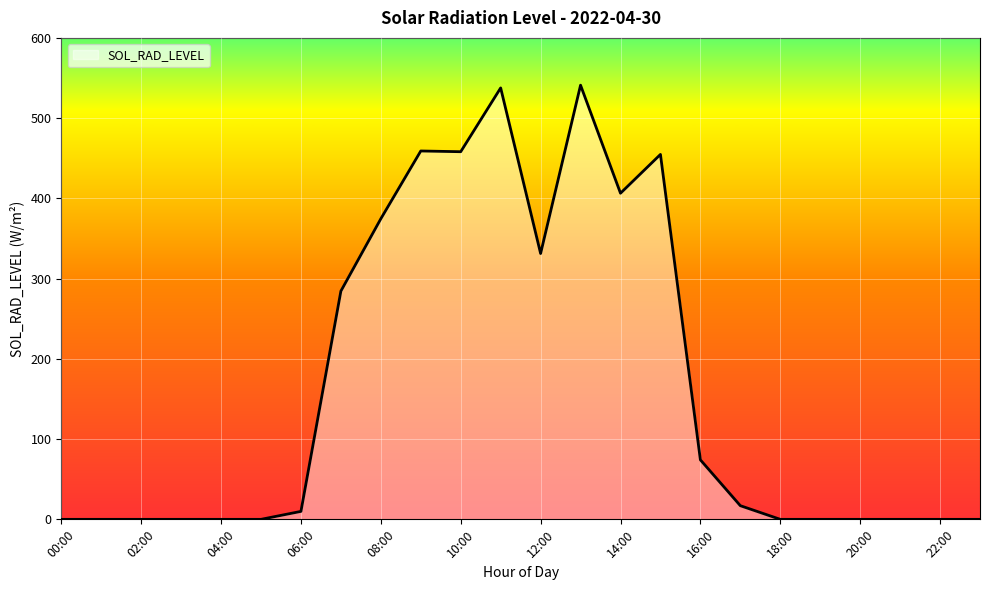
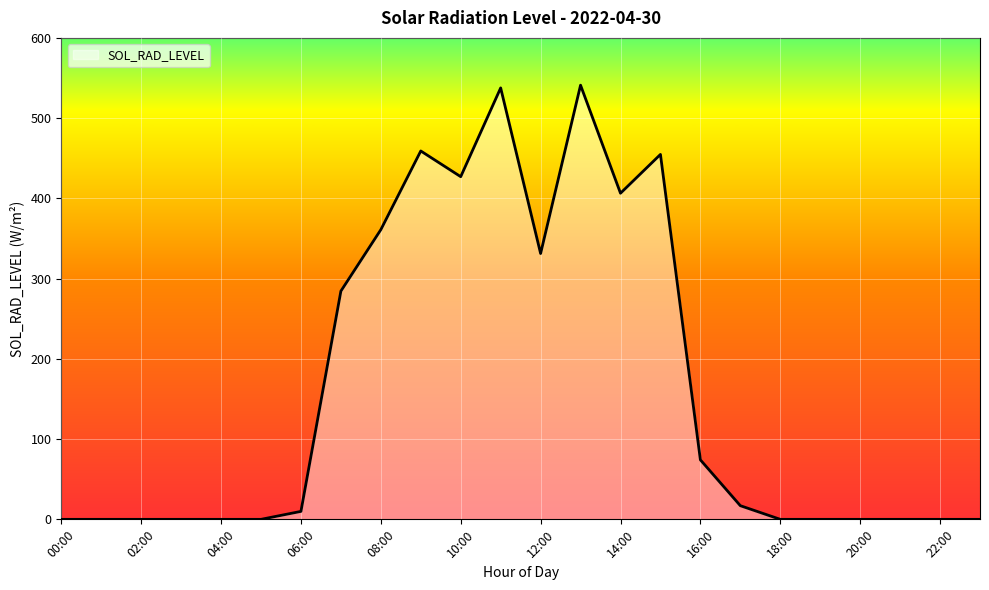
  {
    "00:00": 0,
    "02:00": 0,
    "04:00": 0,
    "06:00": 10,
-   "08:00": 370,
-   "10:00": 460,
+   "08:00": 360,
+   "10:00": 430,
    "12:00": 330,
    "14:00": 410,
    "16:00": 70,
    "18:00": 0,
    "20:00": 0,
    "22:00": 0
  }
